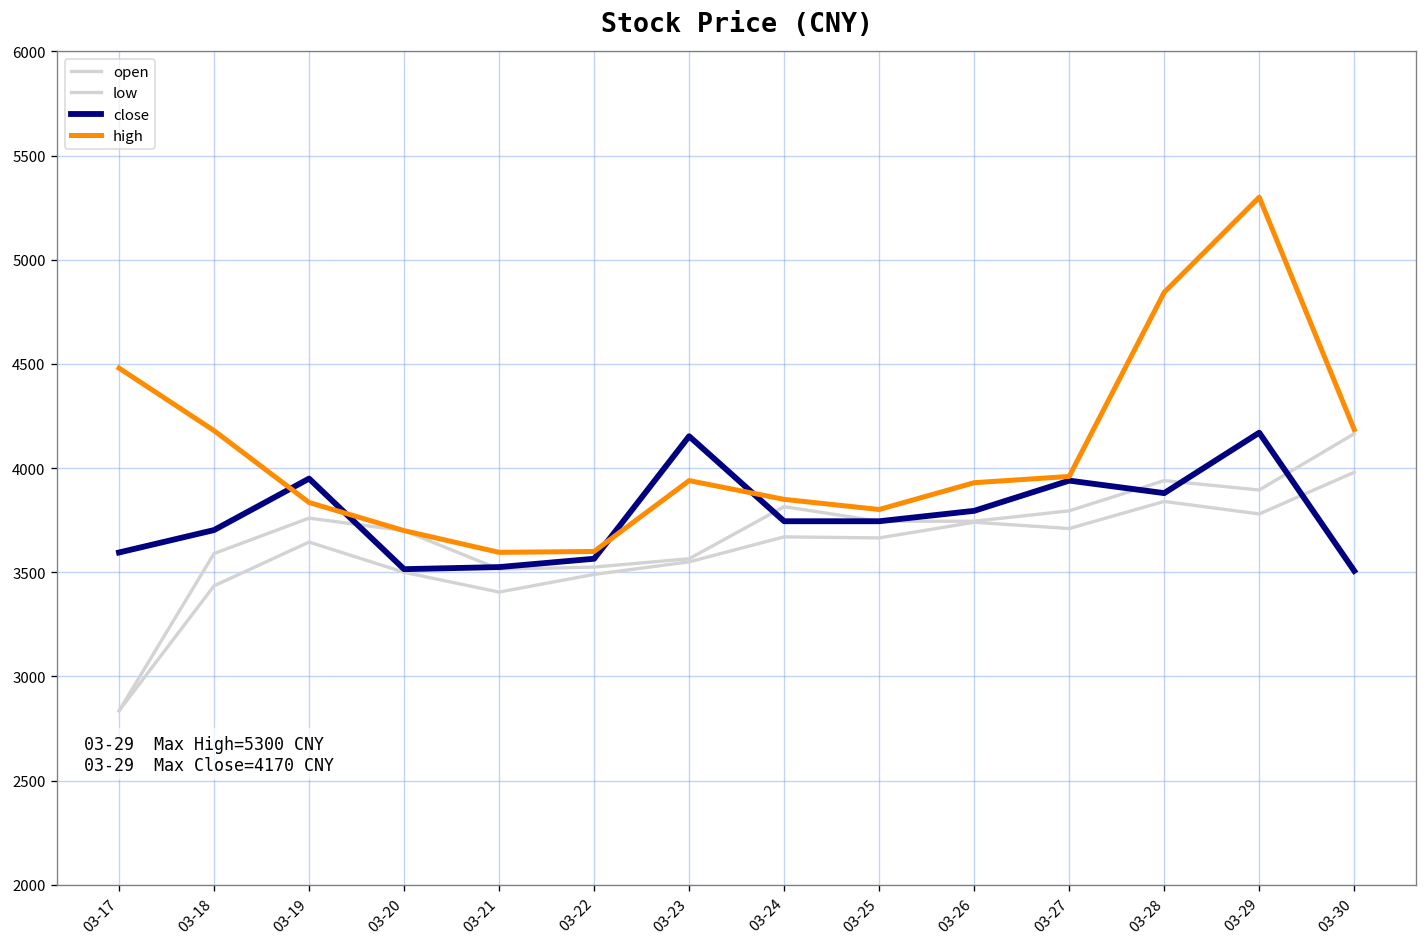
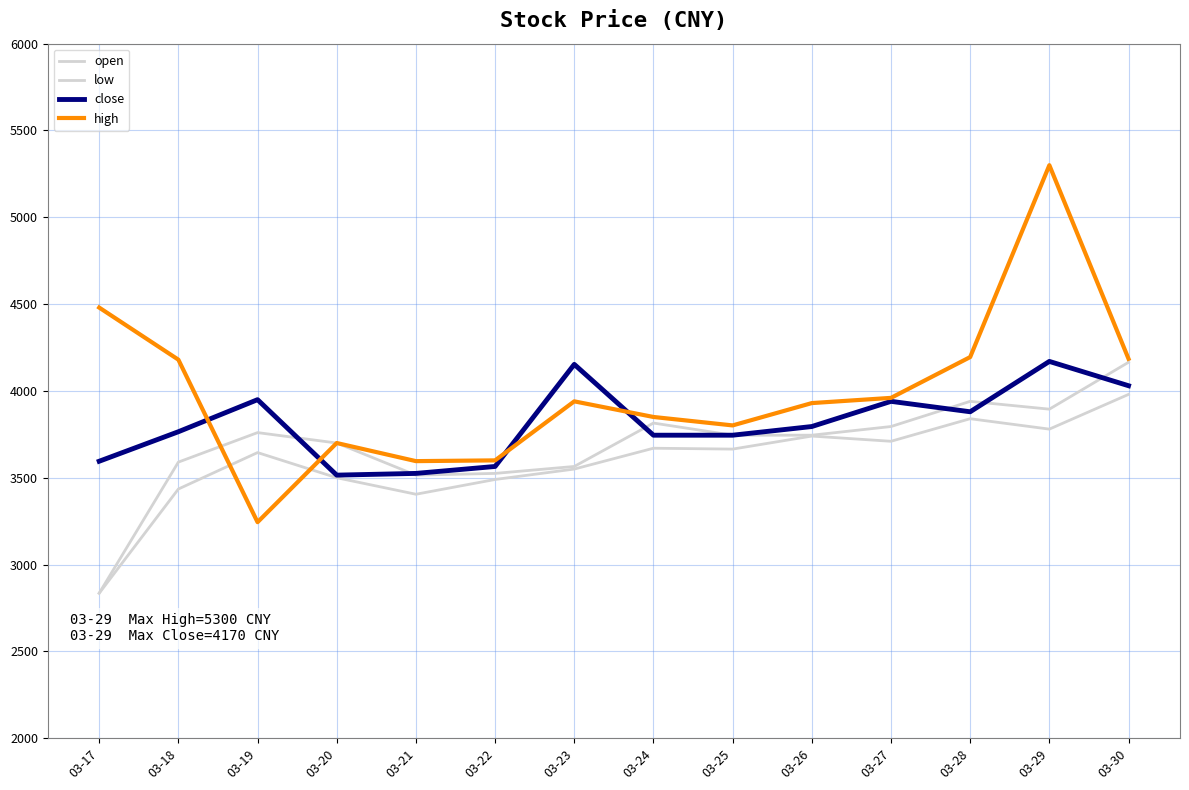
  {
    "close": {
      "03-17": 3600,
-     "03-18": 3700,
+     "03-18": 3770,
      "03-19": 3950,
      "03-20": 3520,
      "03-22": 3570,
      "03-23": 4150,
      "03-24": 3750,
      "03-26": 3800,
      "03-27": 3940,
      "03-28": 3880,
      "03-29": 4170,
-     "03-30": 3510
+     "03-30": 4030
    },
    "high": {
      "03-17": 4480,
      "03-18": 4180,
-     "03-19": 3840,
+     "03-19": 3240,
      "03-21": 3600,
      "03-22": 3600,
      "03-23": 3940,
      "03-24": 3850,
      "03-25": 3800,
      "03-26": 3930,
      "03-27": 3960,
-     "03-28": 4840,
+     "03-28": 4200,
      "03-29": 5300,
      "03-30": 4190
    }
  }
